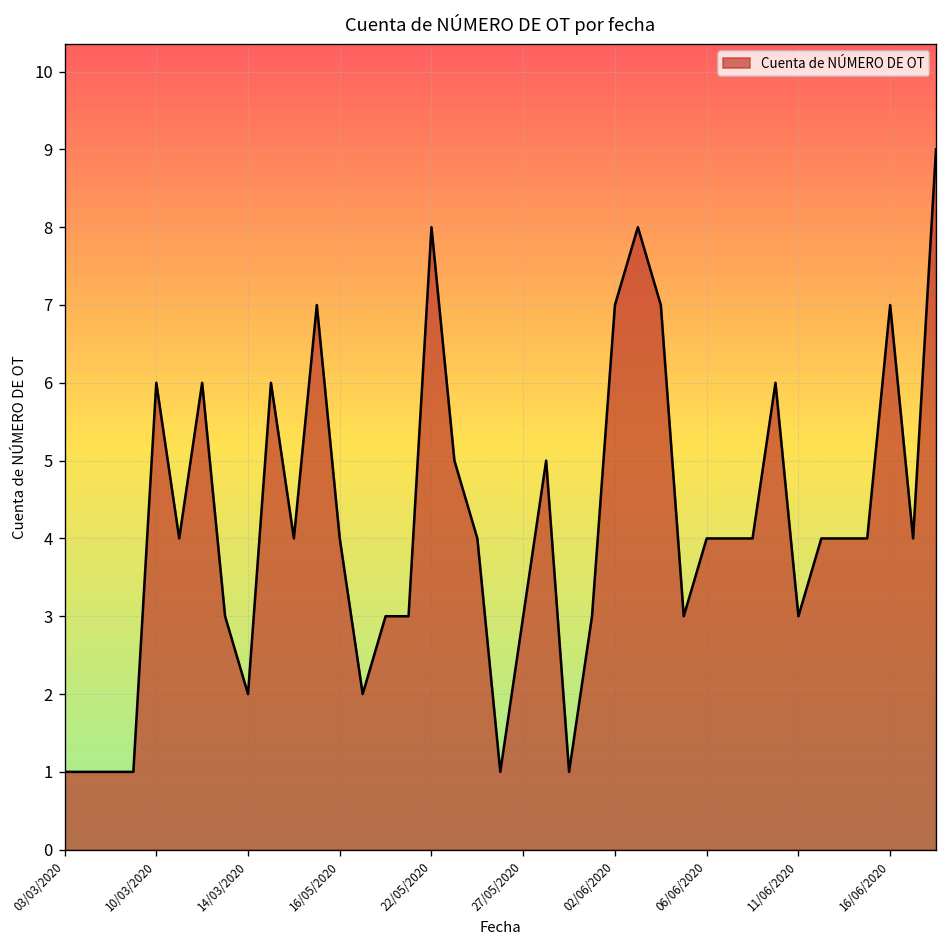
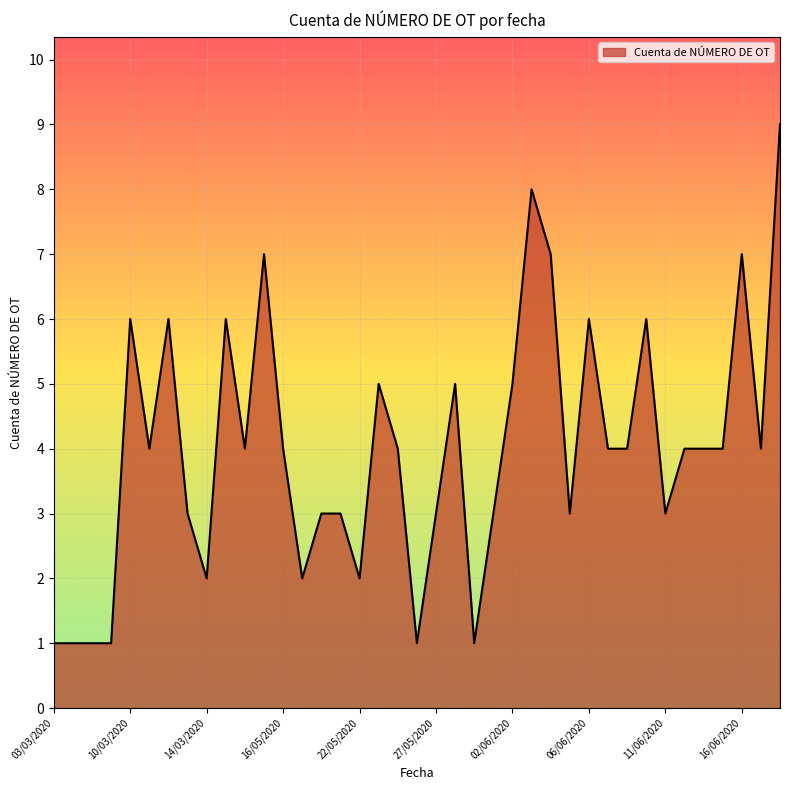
  {
    "03/03/2020": 1,
    "10/03/2020": 6,
    "14/03/2020": 2,
    "16/05/2020": 4,
-   "22/05/2020": 8,
+   "22/05/2020": 2,
    "27/05/2020": 3,
-   "02/06/2020": 7,
-   "06/06/2020": 4,
+   "02/06/2020": 5,
+   "06/06/2020": 6,
    "11/06/2020": 3,
    "16/06/2020": 7
  }
